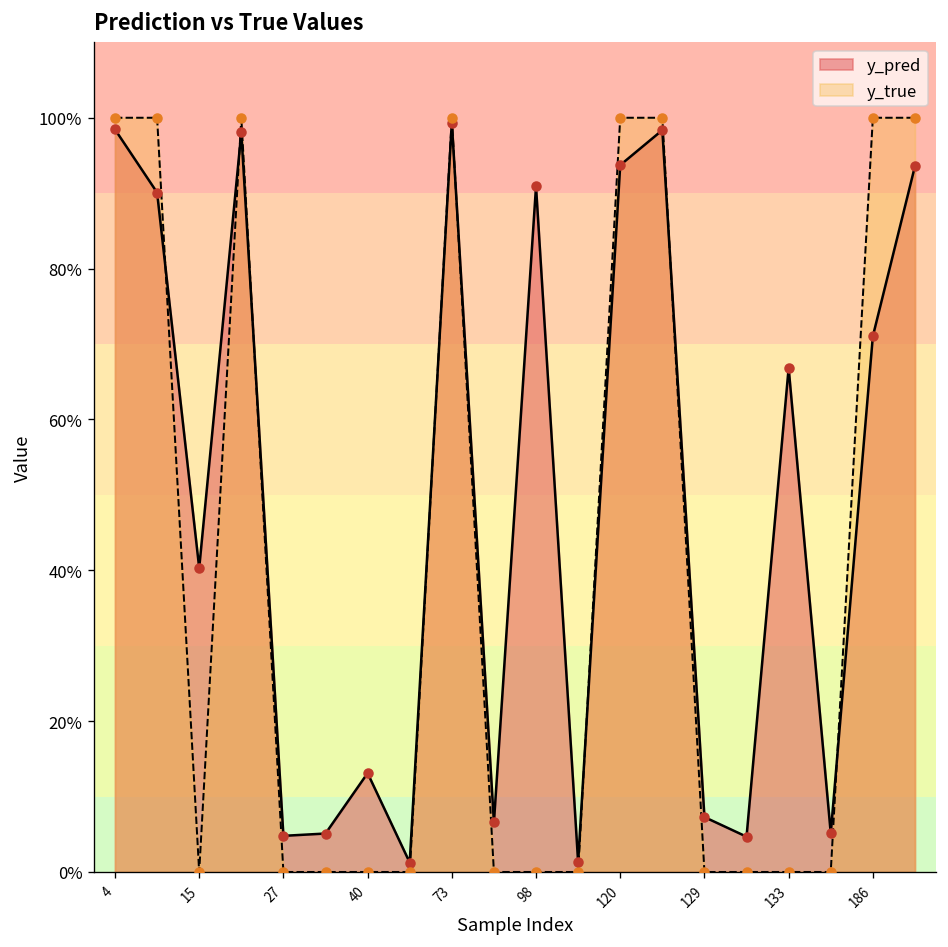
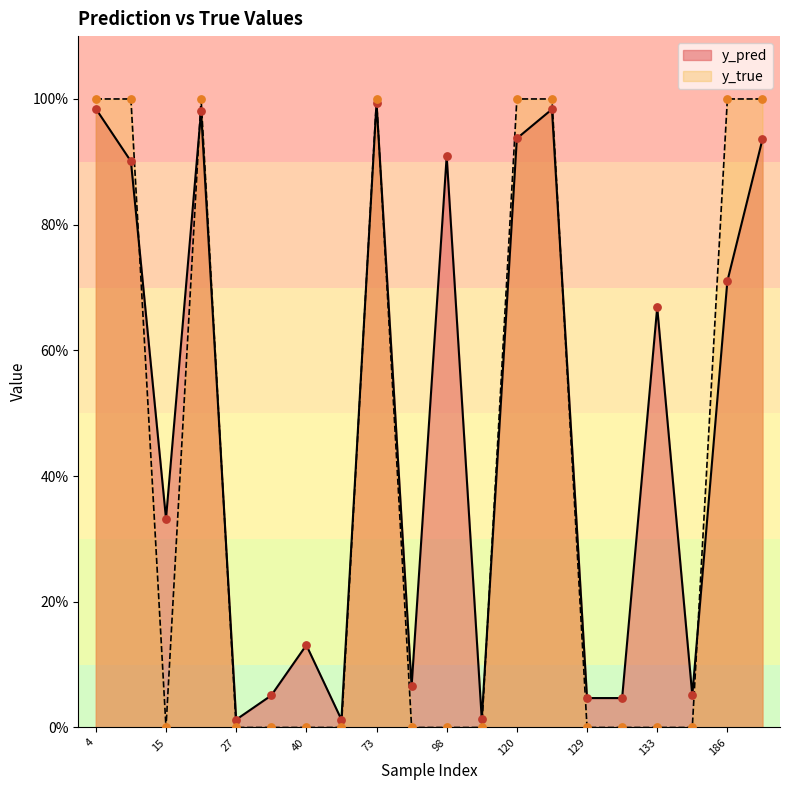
  {
    "y_pred": {
      "4": "98%",
-     "15": "40%",
-     "27": "5%",
+     "15": "33%",
+     "27": "1%",
      "40": "13%",
      "73": "99%",
      "98": "91%",
      "120": "94%",
-     "129": "7%",
+     "129": "5%",
      "133": "67%",
      "186": "71%"
    },
    "y_true": {
      "4": "100%",
      "15": "0%",
      "27": "0%",
      "40": "0%",
      "73": "100%",
      "98": "0%",
      "120": "100%",
      "129": "0%",
      "133": "0%",
      "186": "100%"
    }
  }
